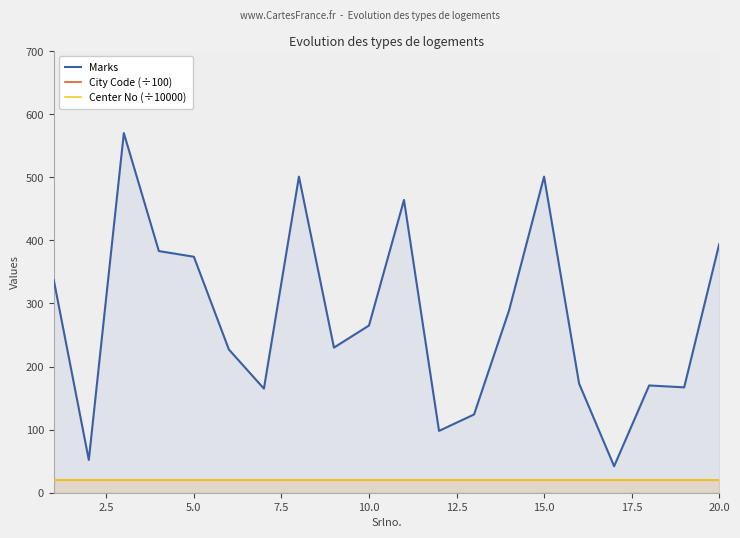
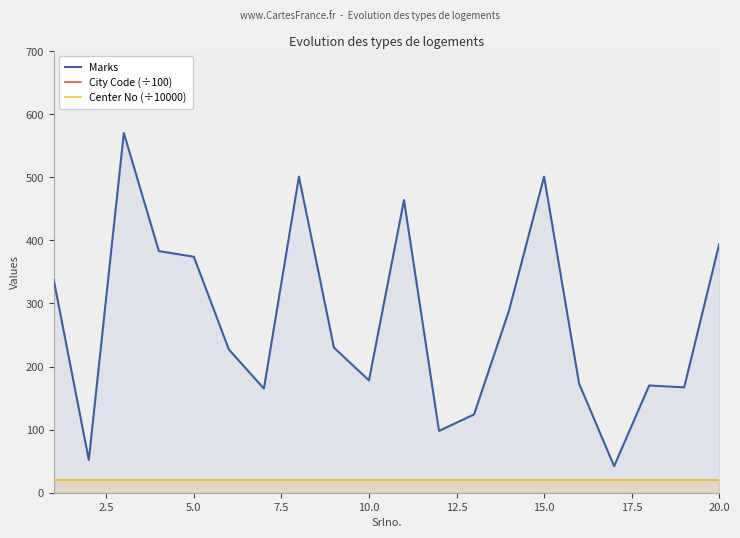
  {
    "Marks": {
      "5.0": 370,
-     "10.0": 270,
+     "10.0": 180,
      "15.0": 500,
      "20.0": 390
    },
    "Center No (÷10000)": {
      "5.0": 20,
      "10.0": 20,
      "15.0": 20,
      "20.0": 20
    }
  }
